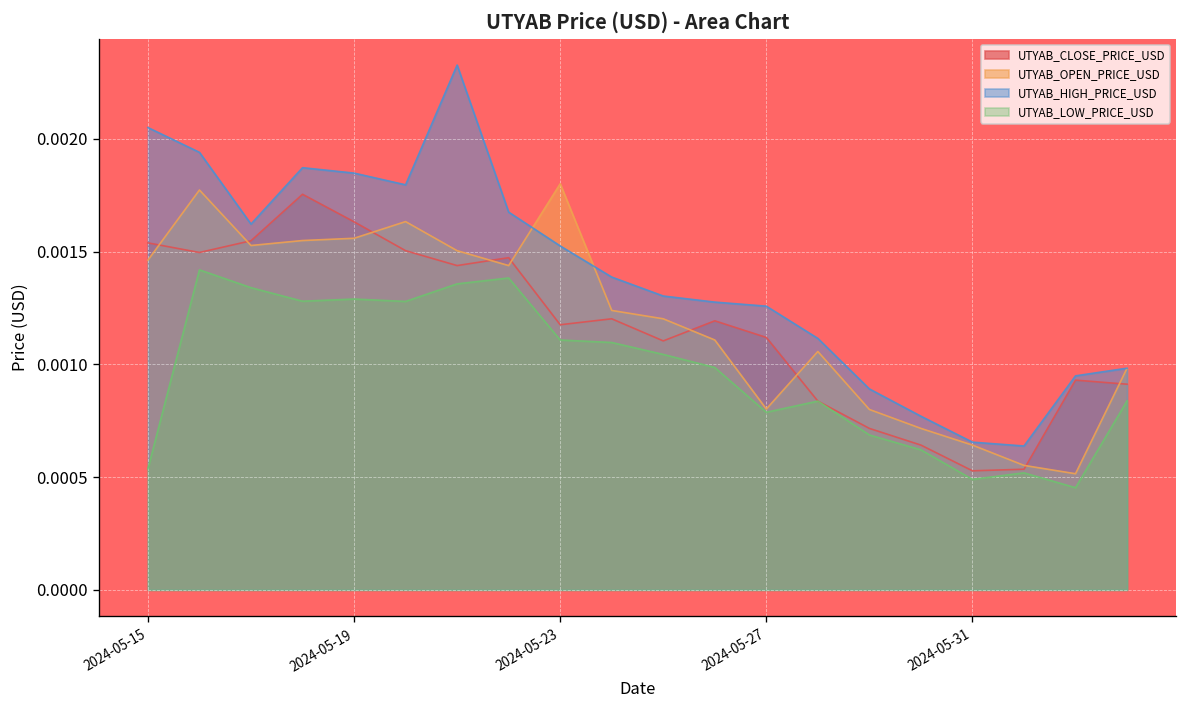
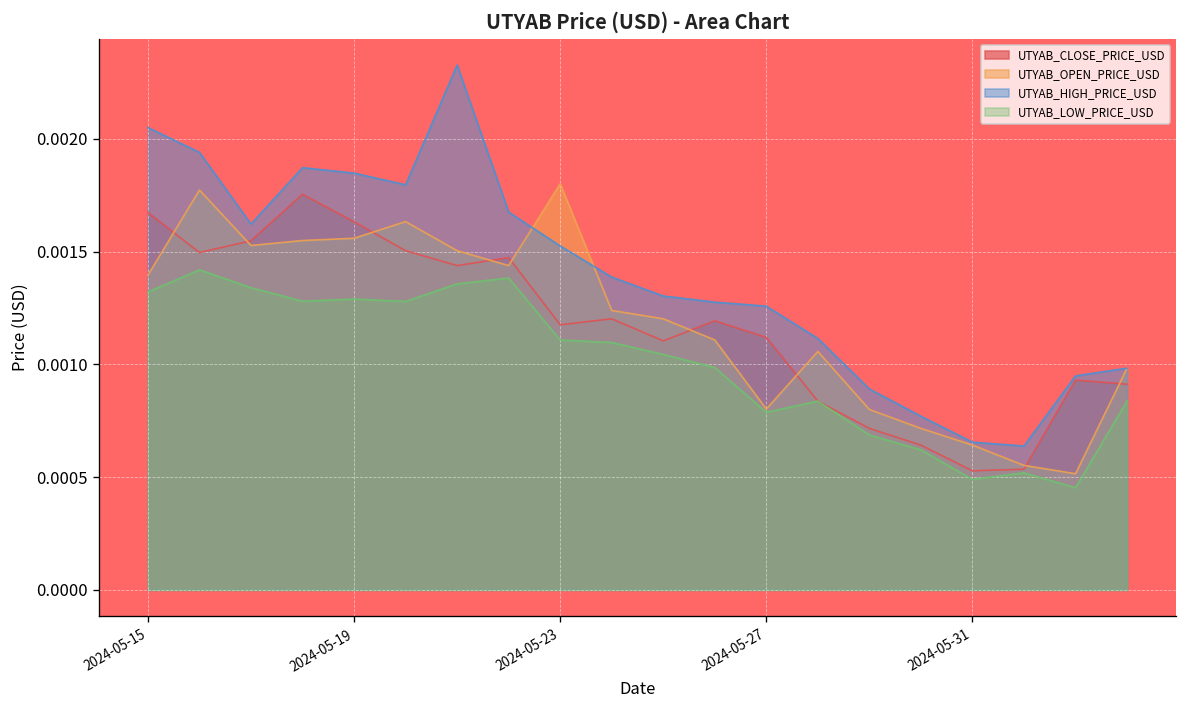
  {
    "UTYAB_CLOSE_PRICE_USD": {
-     "2024-05-15": 0.00154,
+     "2024-05-15": 0.00167,
      "2024-05-19": 0.00163,
      "2024-05-23": 0.00118,
      "2024-05-27": 0.00112,
      "2024-05-31": 0.00053
    },
    "UTYAB_OPEN_PRICE_USD": {
-     "2024-05-15": 0.00146,
+     "2024-05-15": 0.00140,
      "2024-05-19": 0.00156,
      "2024-05-23": 0.00180,
      "2024-05-27": 0.00080
    },
    "UTYAB_HIGH_PRICE_USD": {
      "2024-05-15": 0.00205,
      "2024-05-19": 0.00185,
      "2024-05-23": 0.00152,
      "2024-05-27": 0.00126
    },
    "UTYAB_LOW_PRICE_USD": {
-     "2024-05-15": 0.00054,
+     "2024-05-15": 0.00132,
      "2024-05-19": 0.00129,
      "2024-05-23": 0.00111,
      "2024-05-27": 0.00079,
      "2024-05-31": 0.00049
    }
  }
